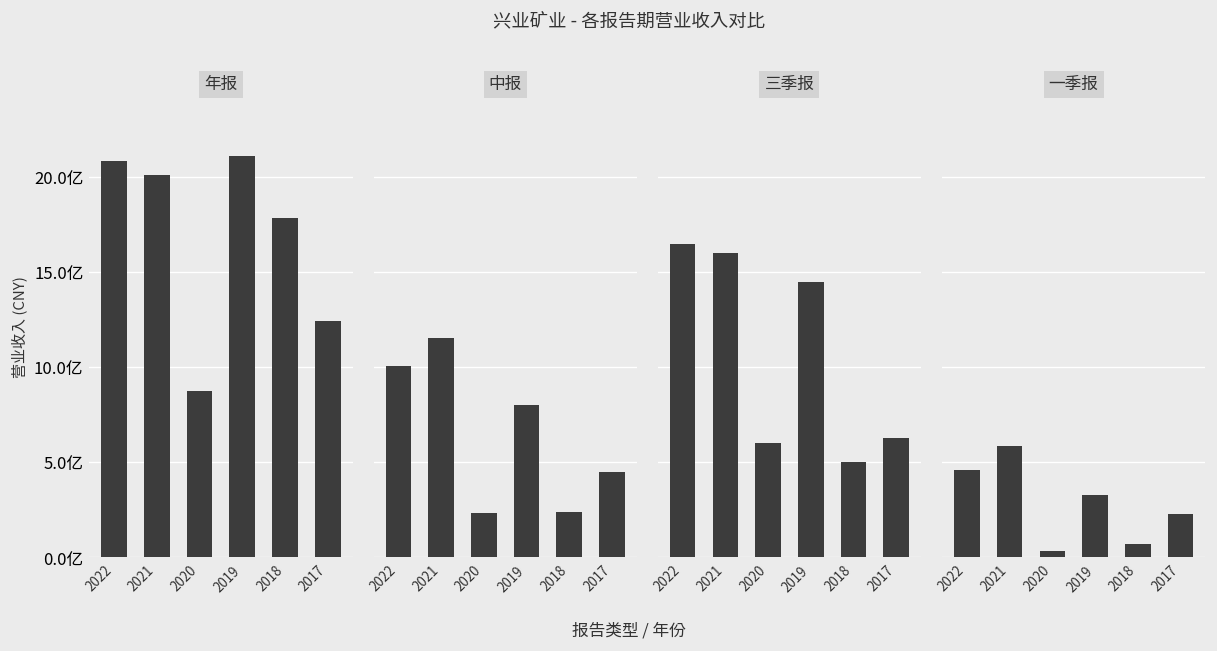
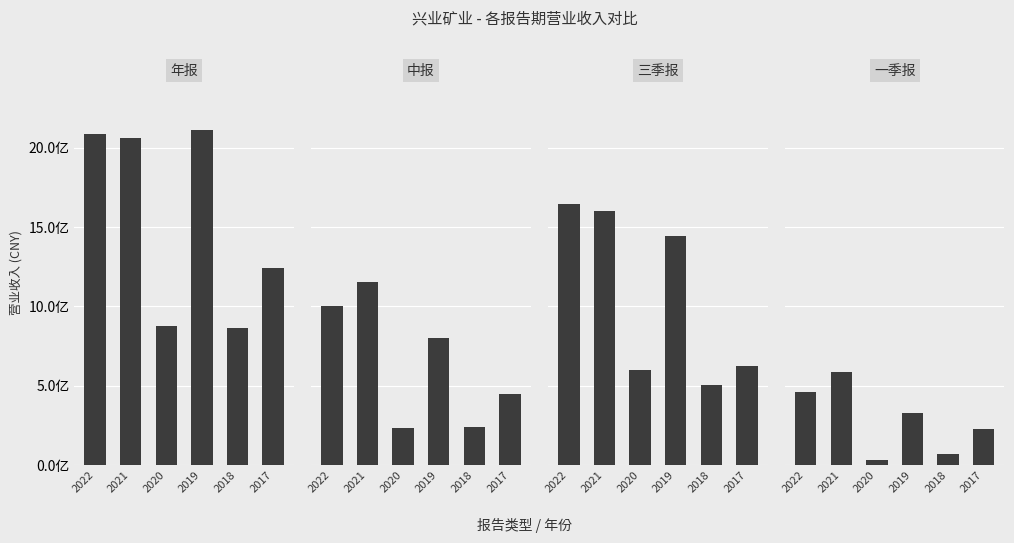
  {
    "年报": {
      "2022": "20.9亿",
-     "2021": "20.1亿",
+     "2021": "20.6亿",
      "2020": "8.8亿",
      "2019": "21.1亿",
-     "2018": "17.8亿",
+     "2018": "8.7亿",
      "2017": "12.4亿"
    }
  }
